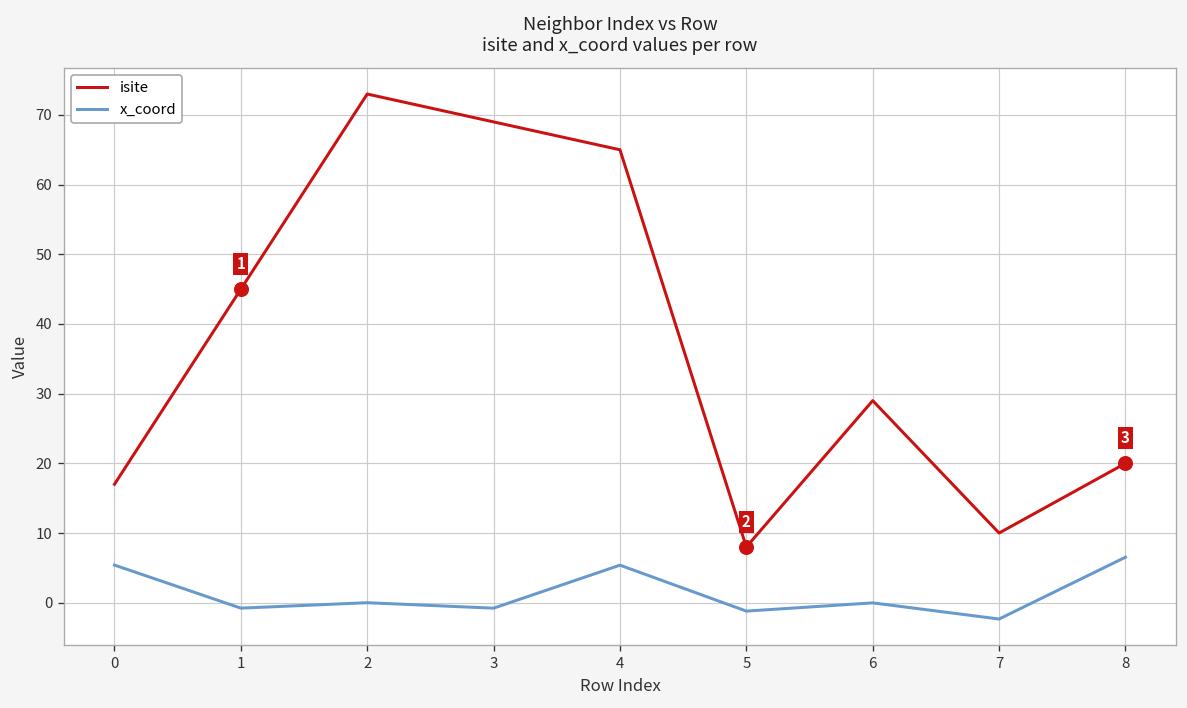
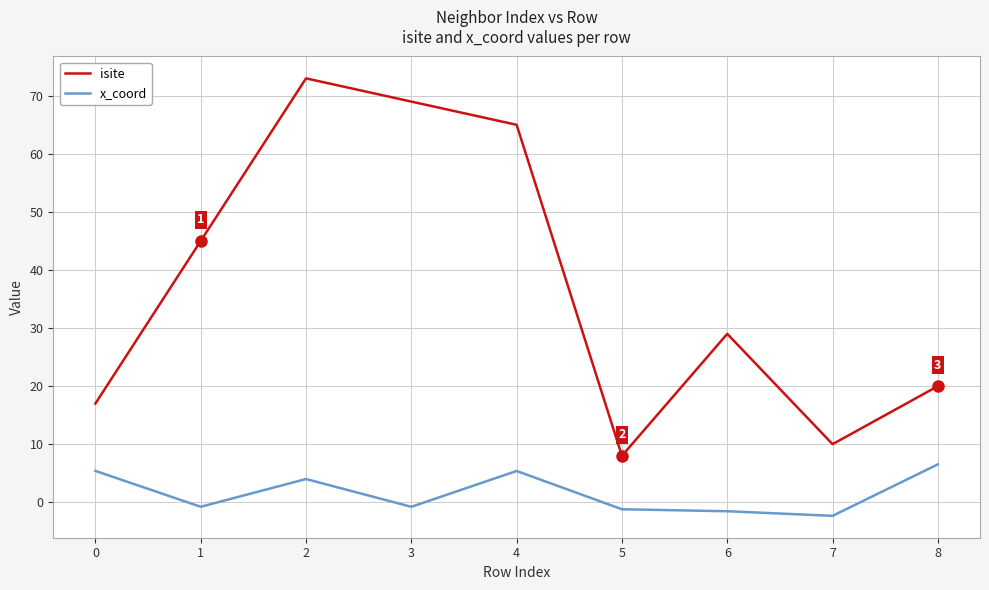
  {
    "x_coord": {
      "0": 5,
      "1": -1,
-     "2": 0,
+     "2": 4,
      "3": -1,
      "4": 5,
      "5": -1,
-     "6": 0,
+     "6": -2,
      "7": -2,
      "8": 7
    }
  }
